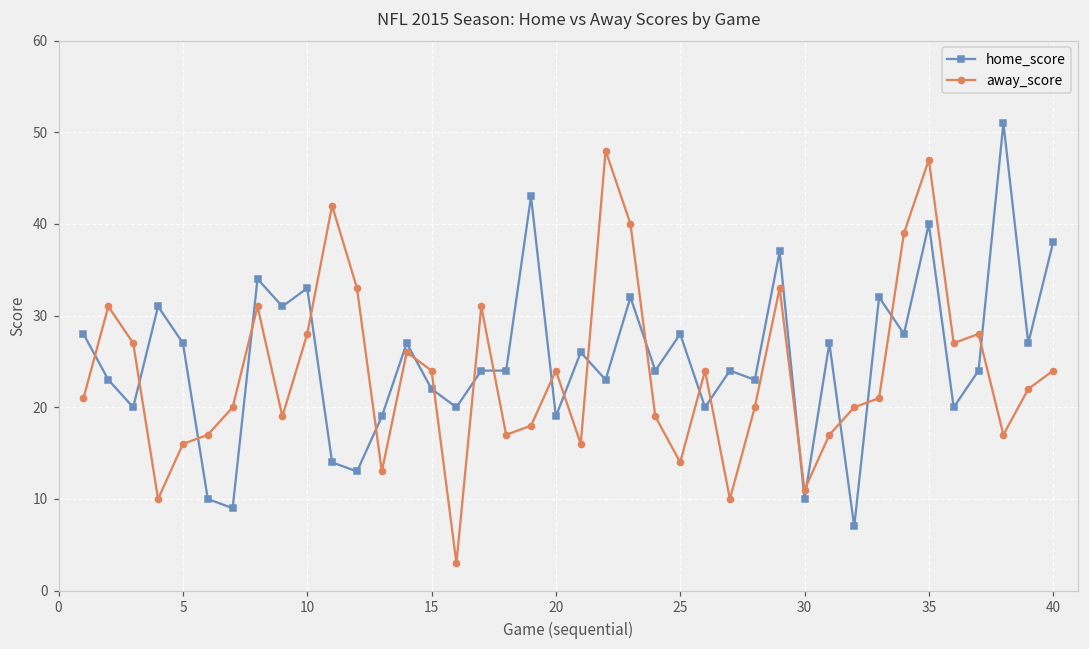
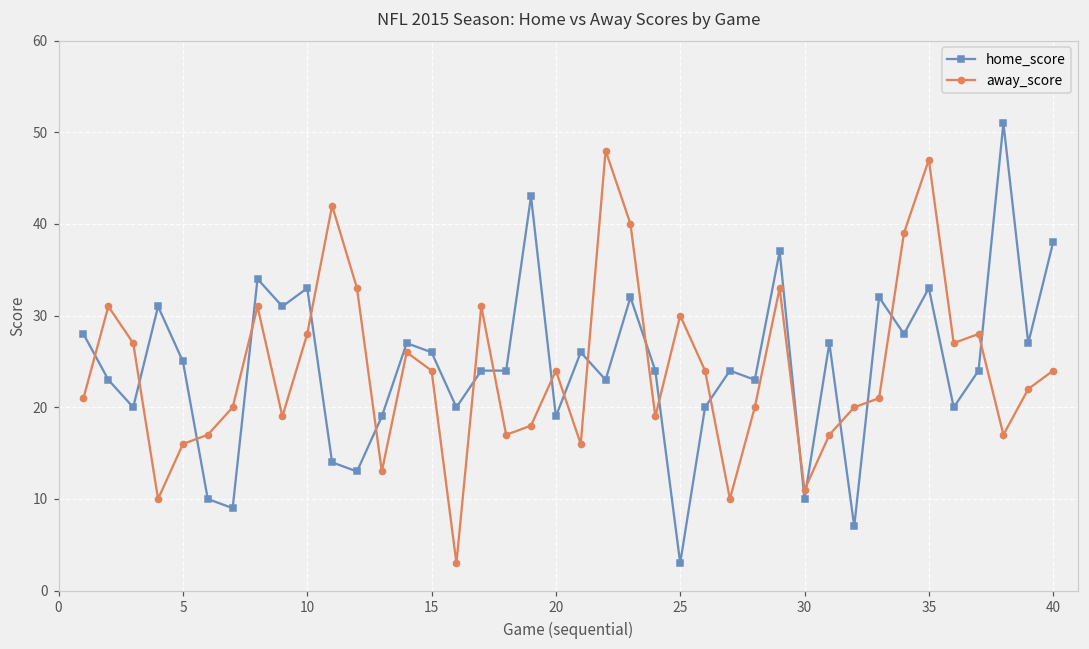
  {
    "home_score": {
-     "5": 27,
+     "5": 25,
      "10": 33,
-     "15": 22,
+     "15": 26,
      "20": 19,
-     "25": 28,
+     "25": 3,
      "30": 10,
-     "35": 40,
+     "35": 33,
      "40": 38
    },
    "away_score": {
      "5": 16,
      "10": 28,
      "15": 24,
      "20": 24,
-     "25": 14,
+     "25": 30,
      "30": 11,
      "35": 47,
      "40": 24
    }
  }
